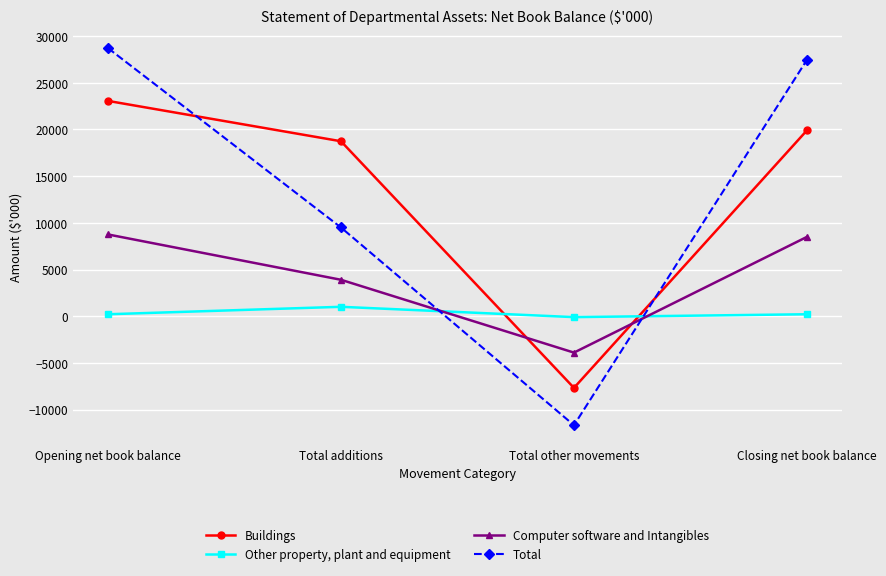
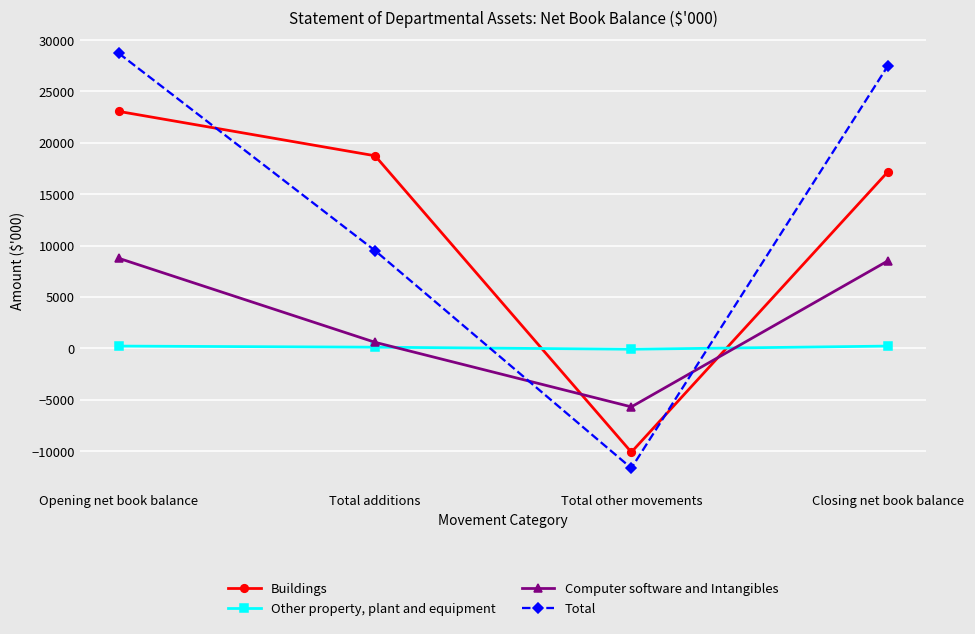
  {
    "Buildings": {
      "Opening net book balance": 23000,
      "Total additions": 19000,
-     "Total other movements": -8000,
-     "Closing net book balance": 20000
+     "Total other movements": -10000,
+     "Closing net book balance": 17000
    },
    "Other property, plant and equipment": {
      "Opening net book balance": 0,
-     "Total additions": 1000,
+     "Total additions": 0,
      "Total other movements": 0,
      "Closing net book balance": 0
    },
    "Computer software and Intangibles": {
      "Opening net book balance": 9000,
-     "Total additions": 4000,
-     "Total other movements": -4000,
+     "Total additions": 1000,
+     "Total other movements": -6000,
      "Closing net book balance": 8000
    },
    "Total": {
      "Opening net book balance": 29000,
      "Total additions": 10000,
      "Total other movements": -12000,
      "Closing net book balance": 27000
    }
  }
